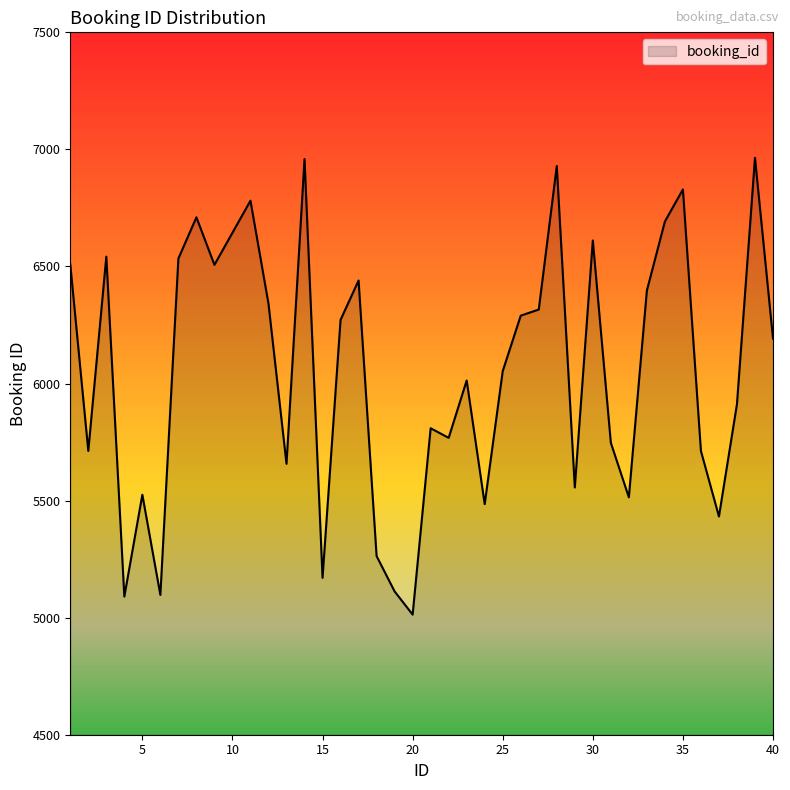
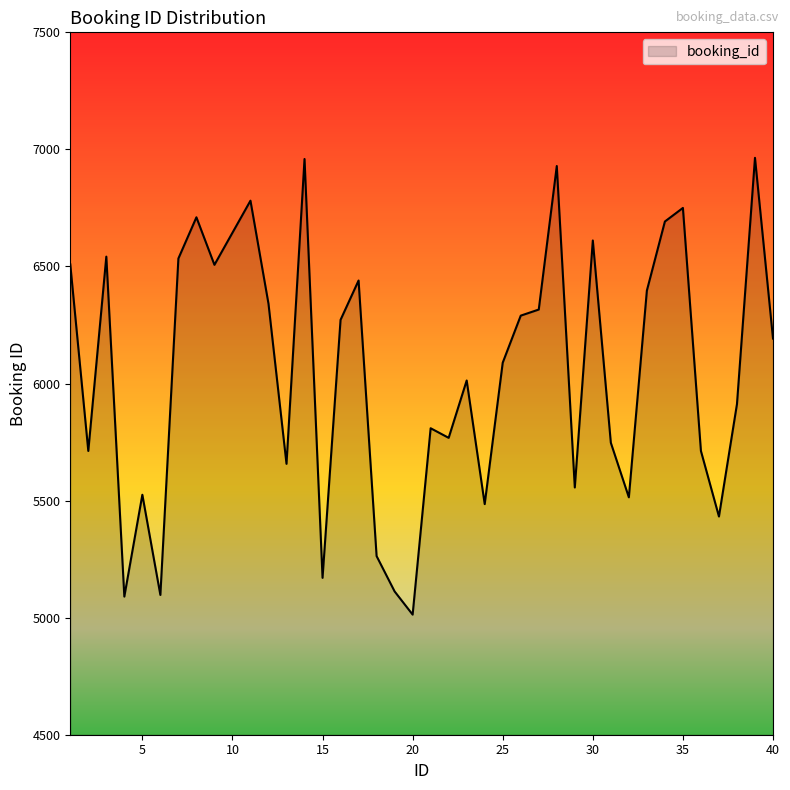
  {
    "5": 5530,
    "10": 6640,
    "15": 5170,
    "20": 5010,
-   "25": 6050,
+   "25": 6090,
    "30": 6610,
-   "35": 6830,
+   "35": 6750,
    "40": 6190
  }
